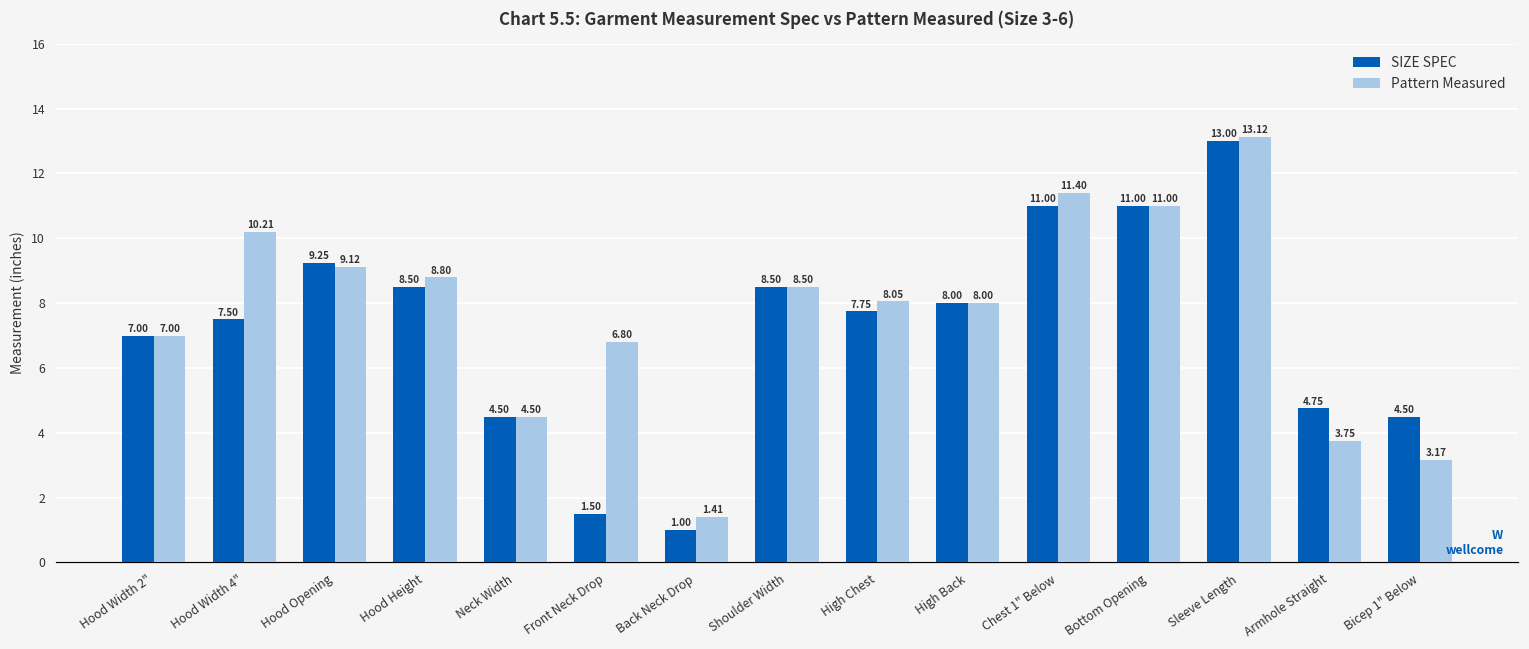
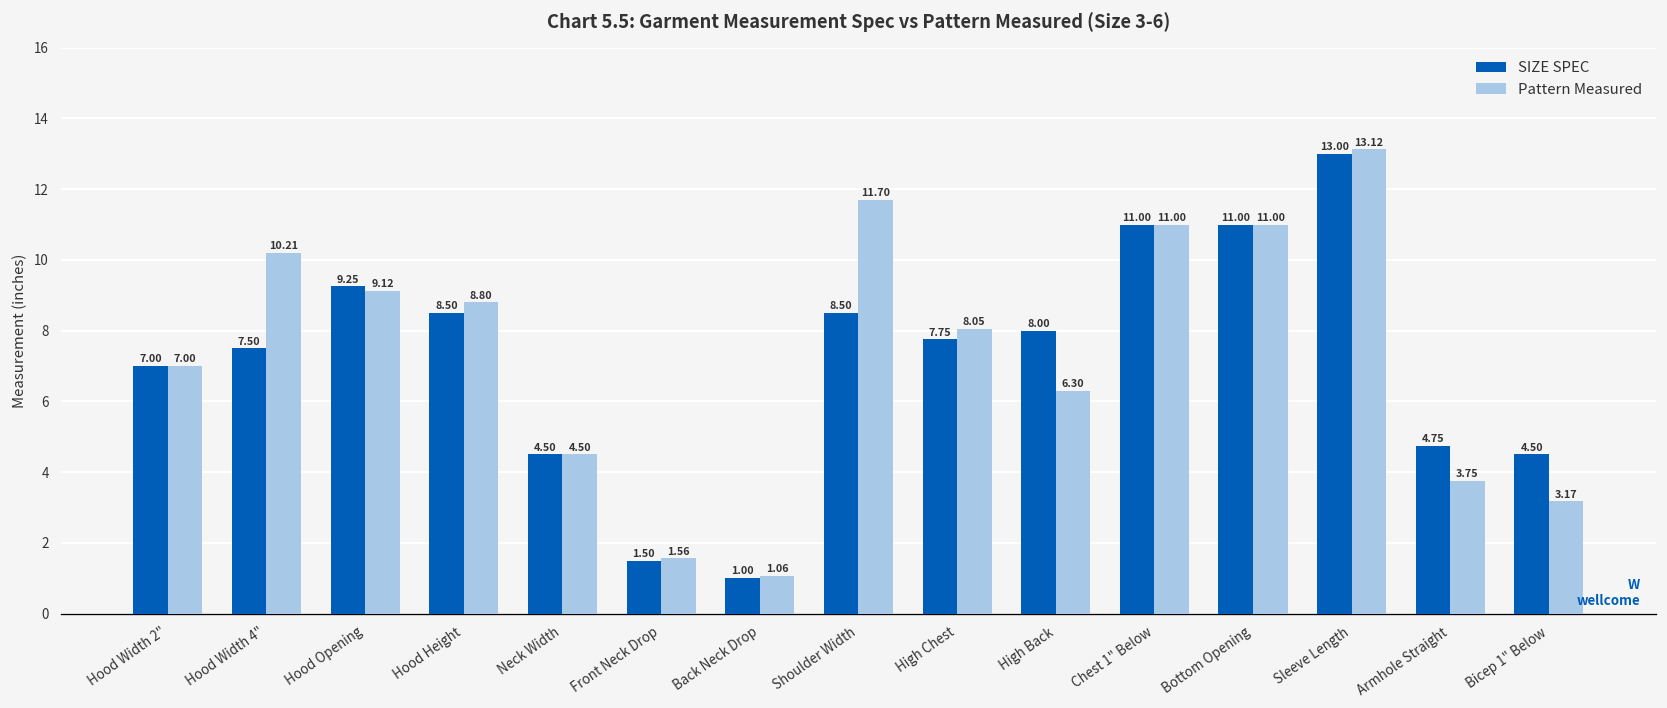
  {
    "SIZE SPEC": {
      "Hood Width 2\"": 7.00,
      "Hood Width 4\"": 7.50,
      "Hood Opening": 9.25,
      "Hood Height": 8.50,
      "Neck Width": 4.50,
      "Front Neck Drop": 1.50,
      "Back Neck Drop": 1.00,
      "Shoulder Width": 8.50,
      "High Chest": 7.75,
      "High Back": 8.00,
      "Chest 1\" Below": 11.00,
      "Bottom Opening": 11.00,
      "Sleeve Length": 13.00,
      "Armhole Straight": 4.75,
      "Bicep 1\" Below": 4.50
    },
    "Pattern Measured": {
      "Hood Width 2\"": 7.00,
      "Hood Width 4\"": 10.21,
      "Hood Opening": 9.12,
      "Hood Height": 8.80,
      "Neck Width": 4.50,
-     "Front Neck Drop": 6.80,
-     "Back Neck Drop": 1.41,
-     "Shoulder Width": 8.50,
+     "Front Neck Drop": 1.56,
+     "Back Neck Drop": 1.06,
+     "Shoulder Width": 11.70,
      "High Chest": 8.05,
-     "High Back": 8.00,
-     "Chest 1\" Below": 11.40,
+     "High Back": 6.30,
+     "Chest 1\" Below": 11.00,
      "Bottom Opening": 11.00,
      "Sleeve Length": 13.12,
      "Armhole Straight": 3.75,
      "Bicep 1\" Below": 3.17
    }
  }
